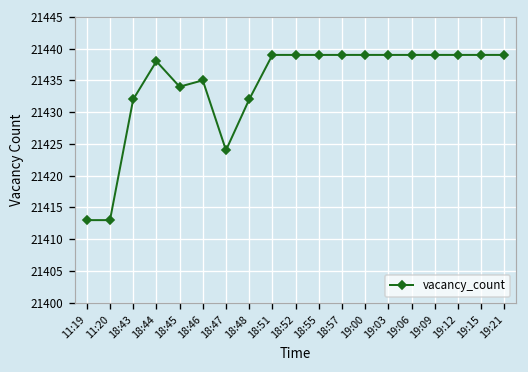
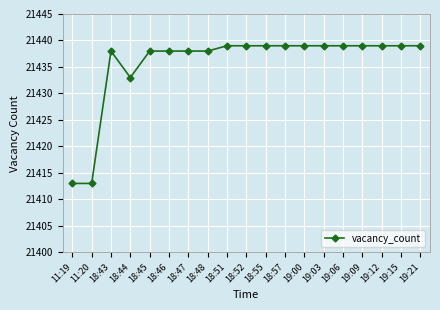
  {
    "11:19": 21413,
    "11:20": 21413,
-   "18:43": 21432,
-   "18:44": 21438,
-   "18:45": 21434,
-   "18:46": 21435,
-   "18:47": 21424,
-   "18:48": 21432,
+   "18:43": 21438,
+   "18:44": 21433,
+   "18:45": 21438,
+   "18:46": 21438,
+   "18:47": 21438,
+   "18:48": 21438,
    "18:51": 21439,
    "18:52": 21439,
    "18:55": 21439,
    "18:57": 21439,
    "19:00": 21439,
    "19:03": 21439,
    "19:06": 21439,
    "19:09": 21439,
    "19:12": 21439,
    "19:15": 21439,
    "19:21": 21439
  }
